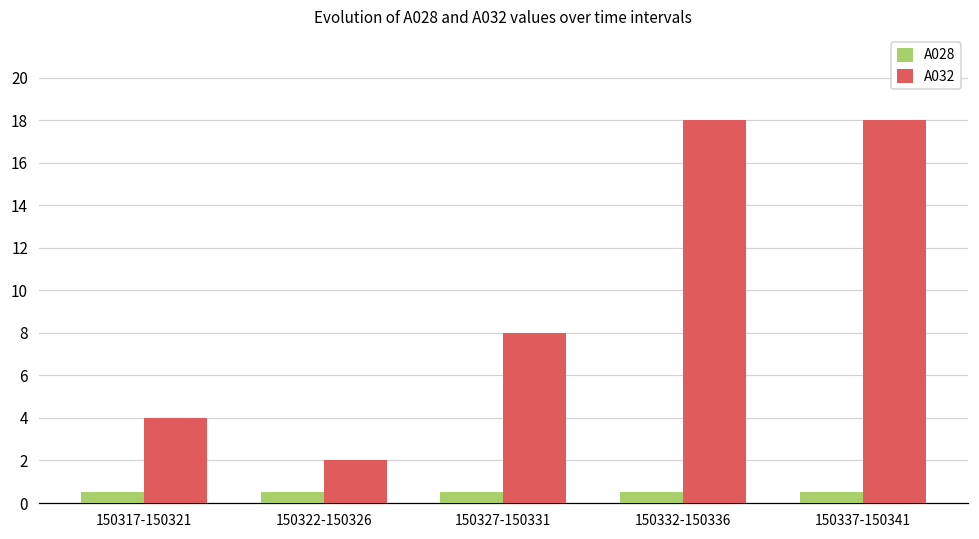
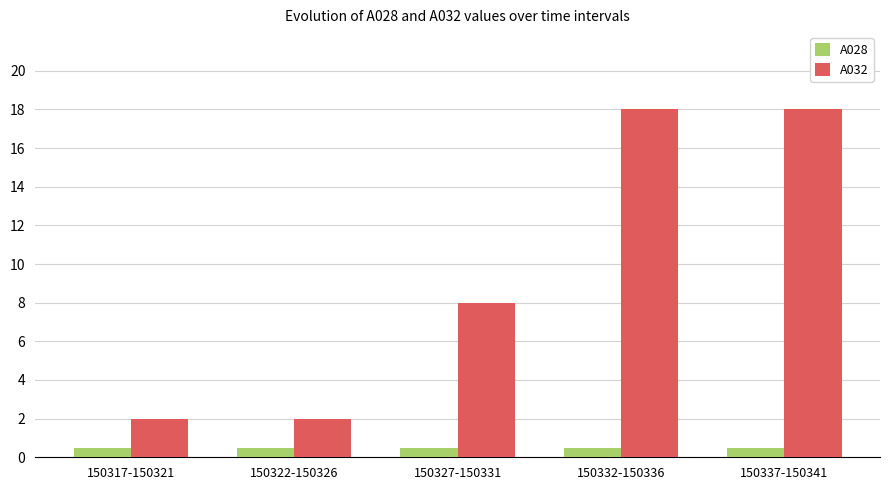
  {
    "A028": {
      "150317-150321": 0.5,
      "150322-150326": 0.5,
      "150327-150331": 0.5,
      "150332-150336": 0.5,
      "150337-150341": 0.5
    },
    "A032": {
-     "150317-150321": 4,
+     "150317-150321": 2,
      "150322-150326": 2,
      "150327-150331": 8,
      "150332-150336": 18,
      "150337-150341": 18
    }
  }
